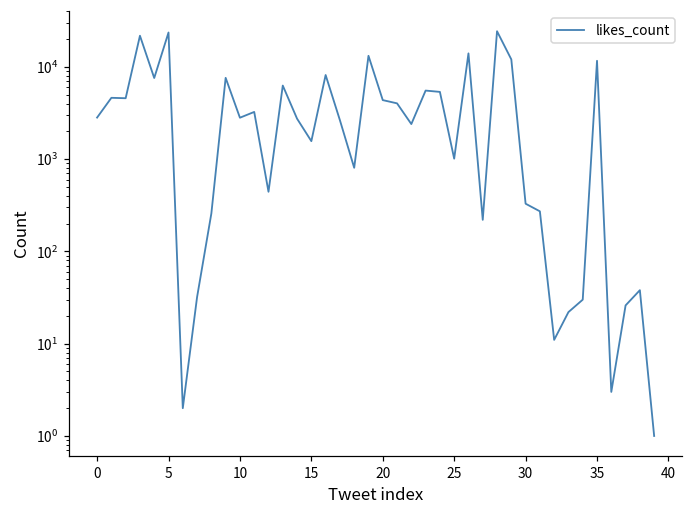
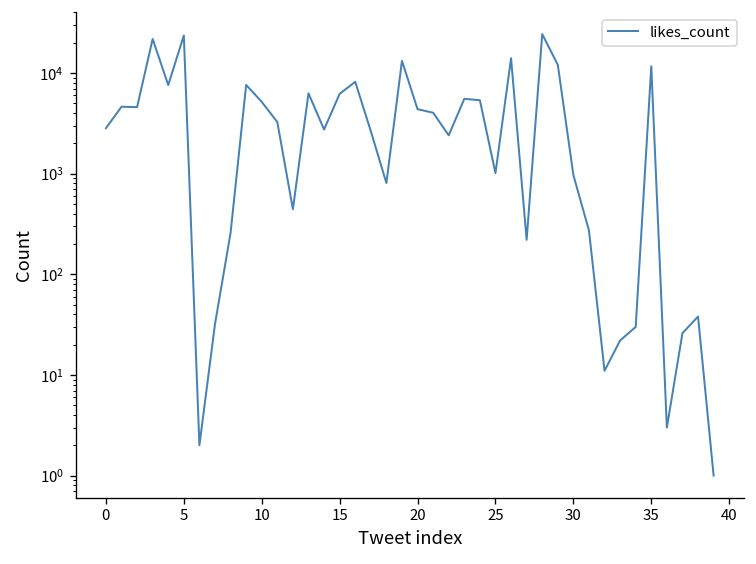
  {
    "0": 2800,
    "5": 24000,
-   "10": 2800,
-   "15": 1600,
+   "10": 5000,
+   "15": 6000,
    "20": 4000,
    "25": 1000,
-   "30": 330,
+   "30": 1000,
    "35": 12000
  }
